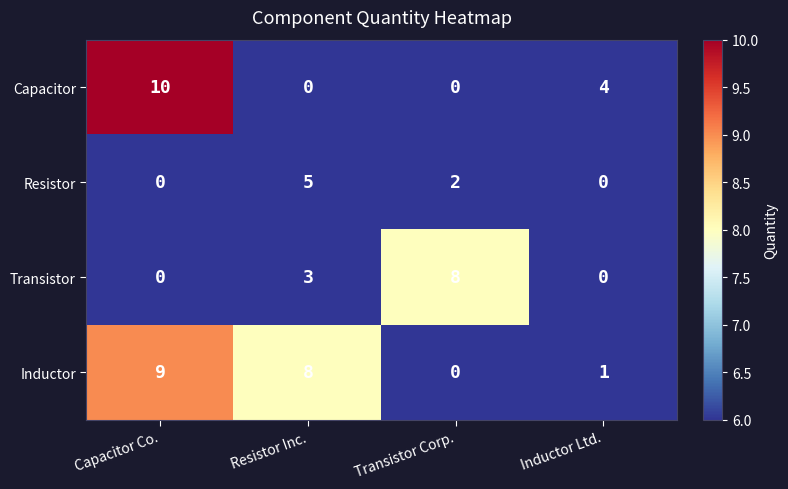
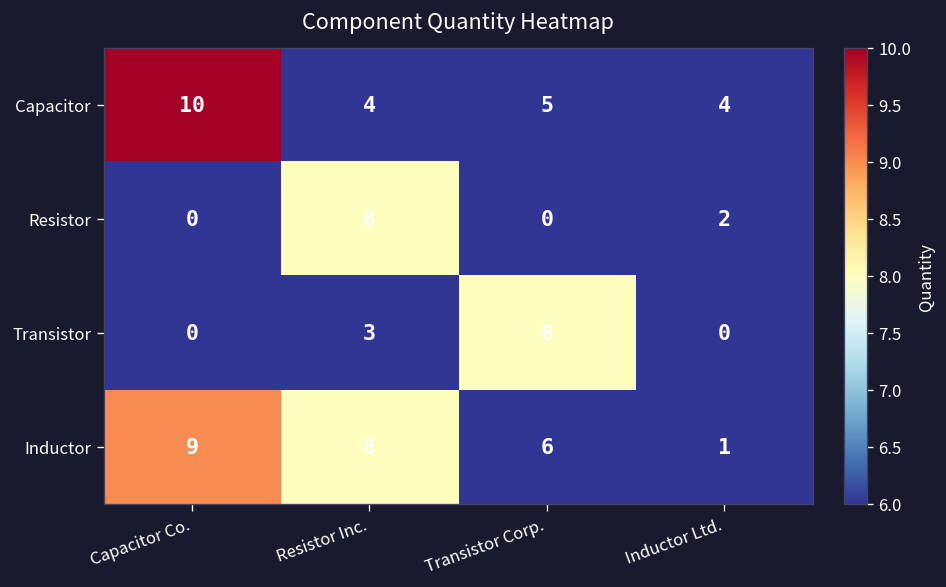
  {
    "Capacitor": {
      "Capacitor Co.": 10,
-     "Resistor Inc.": 0,
-     "Transistor Corp.": 0,
+     "Resistor Inc.": 4,
+     "Transistor Corp.": 5,
      "Inductor Ltd.": 4
    },
    "Resistor": {
      "Capacitor Co.": 0,
-     "Resistor Inc.": 5,
-     "Transistor Corp.": 2,
-     "Inductor Ltd.": 0
+     "Resistor Inc.": 8,
+     "Transistor Corp.": 0,
+     "Inductor Ltd.": 2
    },
    "Transistor": {
      "Capacitor Co.": 0,
      "Resistor Inc.": 3,
      "Transistor Corp.": 8,
      "Inductor Ltd.": 0
    },
    "Inductor": {
      "Capacitor Co.": 9,
      "Resistor Inc.": 8,
-     "Transistor Corp.": 0,
+     "Transistor Corp.": 6,
      "Inductor Ltd.": 1
    }
  }
